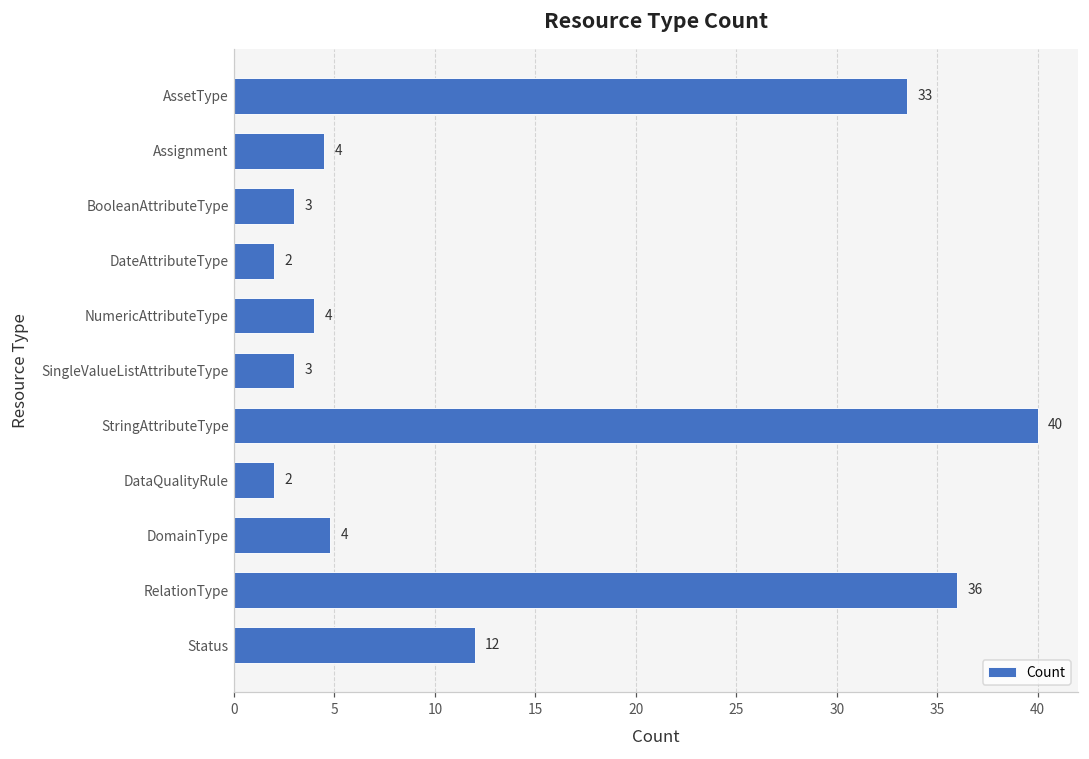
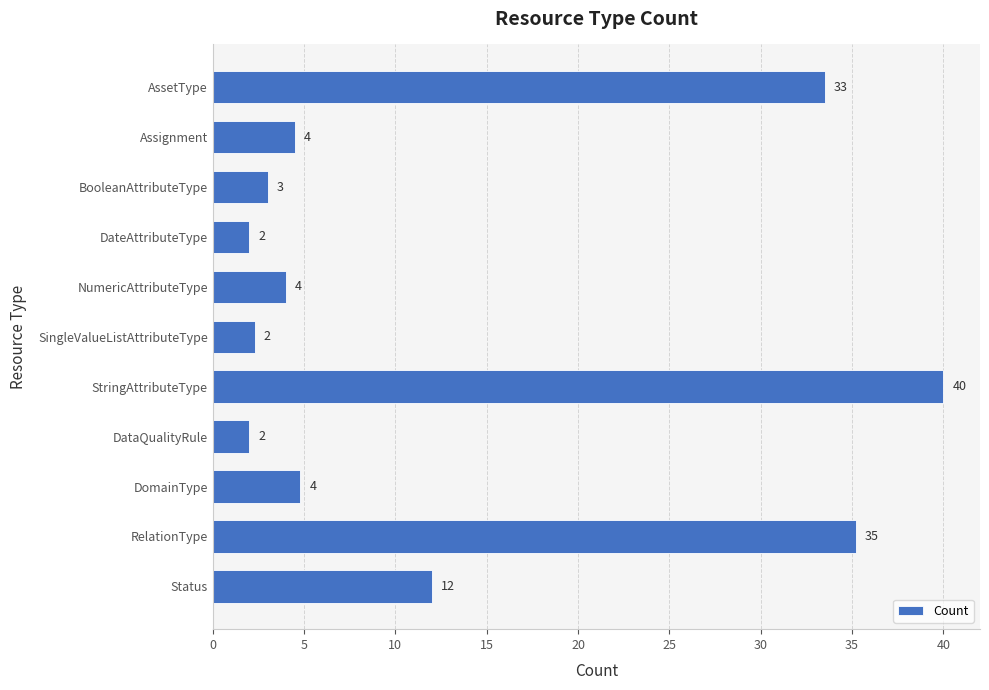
  {
    "AssetType": 33,
    "Assignment": 4,
    "BooleanAttributeType": 3,
    "DateAttributeType": 2,
    "NumericAttributeType": 4,
-   "SingleValueListAttributeType": 3,
+   "SingleValueListAttributeType": 2,
    "StringAttributeType": 40,
    "DataQualityRule": 2,
-   "RelationType": 36,
+   "RelationType": 35,
    "Status": 12
  }
